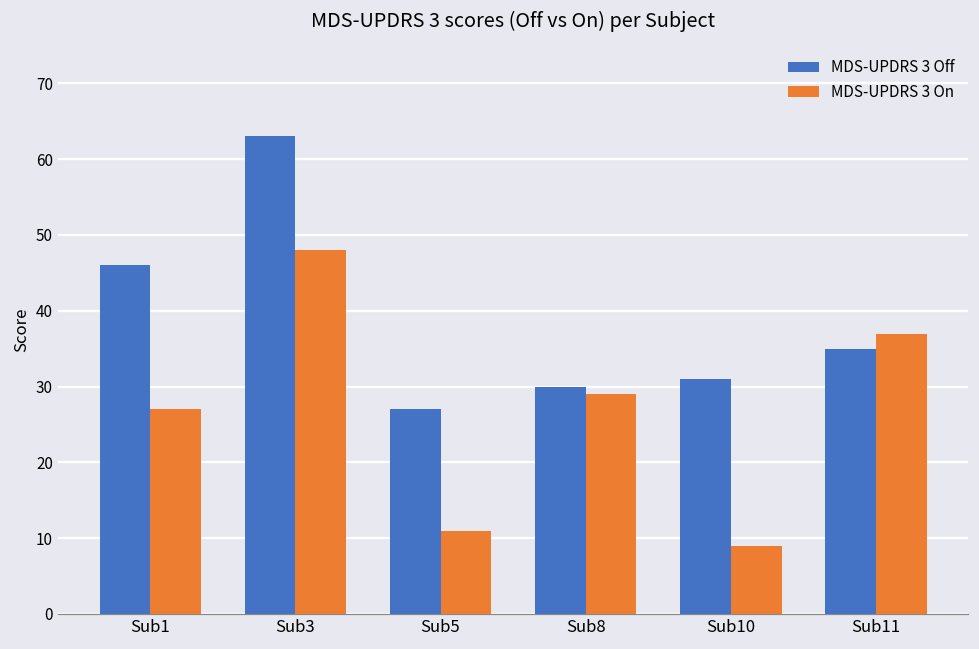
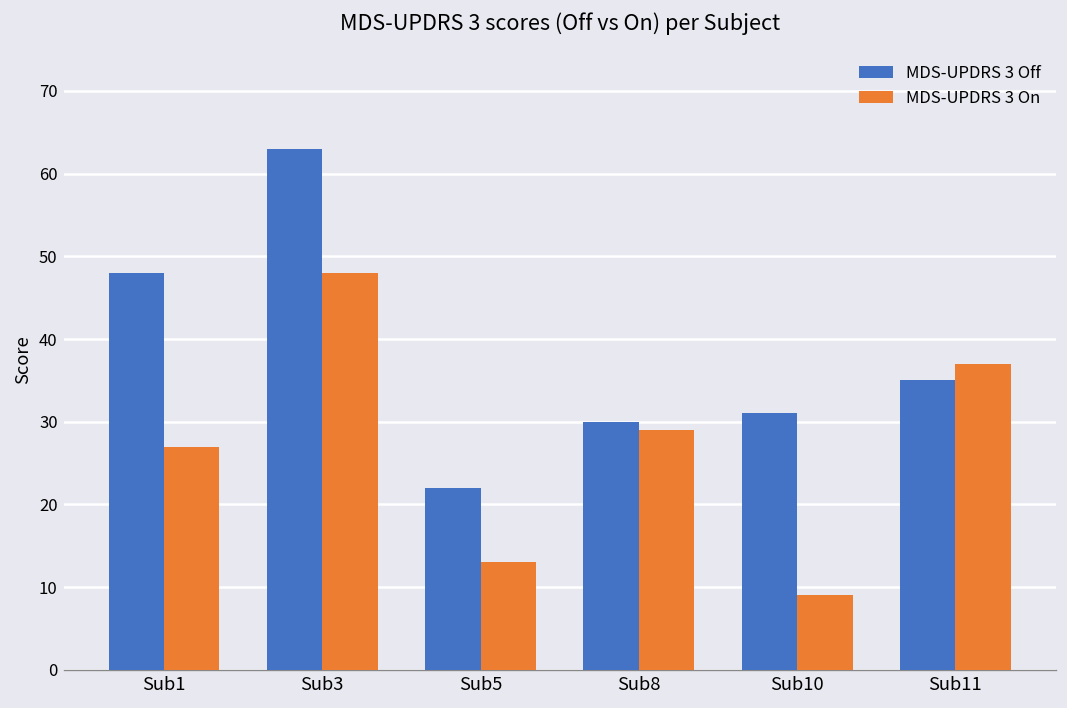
  {
    "MDS-UPDRS 3 Off": {
-     "Sub1": 46,
+     "Sub1": 48,
      "Sub3": 63,
-     "Sub5": 27,
+     "Sub5": 22,
      "Sub8": 30,
      "Sub10": 31,
      "Sub11": 35
    },
    "MDS-UPDRS 3 On": {
      "Sub1": 27,
      "Sub3": 48,
-     "Sub5": 11,
+     "Sub5": 13,
      "Sub8": 29,
      "Sub10": 9,
      "Sub11": 37
    }
  }
